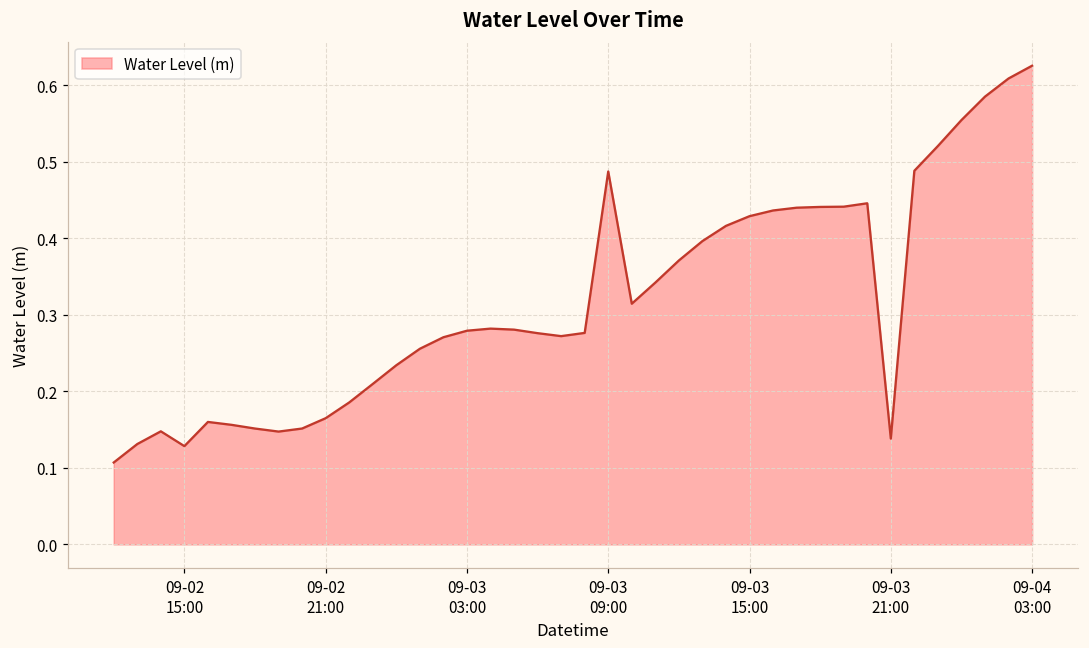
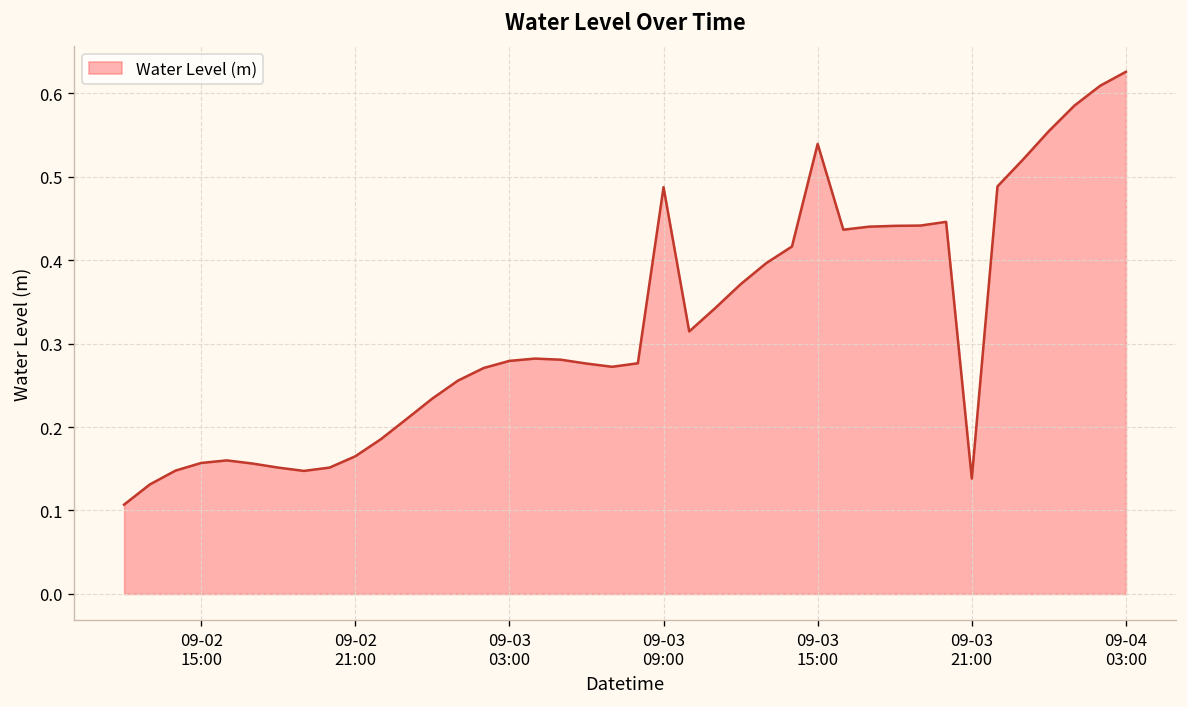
  {
-   "09-02 15:00": 0.13,
+   "09-02 15:00": 0.16,
    "09-02 21:00": 0.16,
    "09-03 03:00": 0.28,
    "09-03 09:00": 0.49,
-   "09-03 15:00": 0.43,
+   "09-03 15:00": 0.54,
    "09-03 21:00": 0.14,
    "09-04 03:00": 0.63
  }
